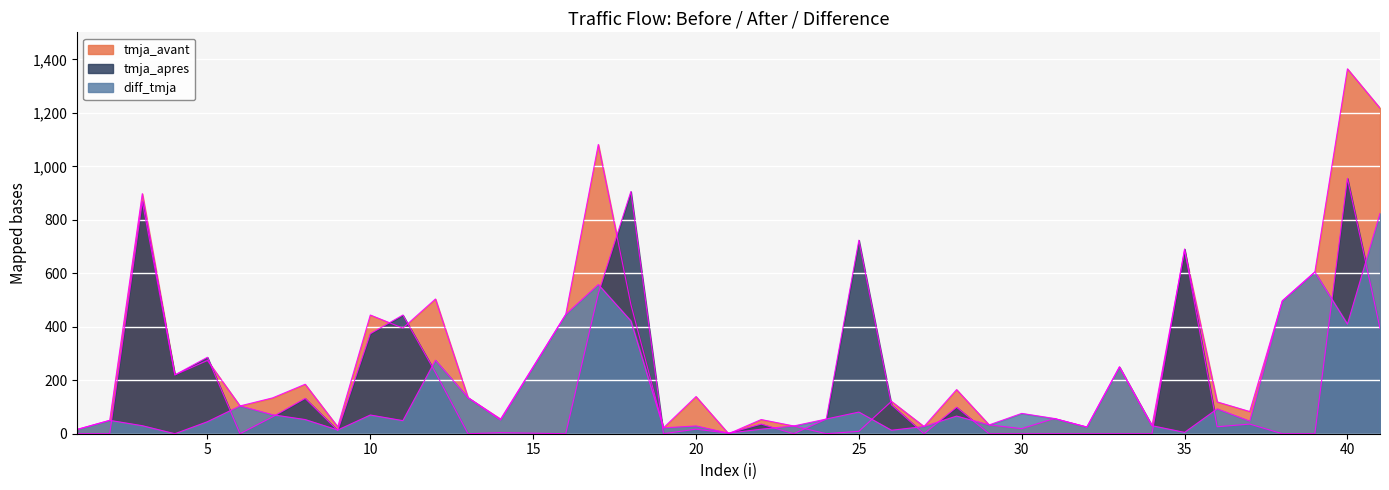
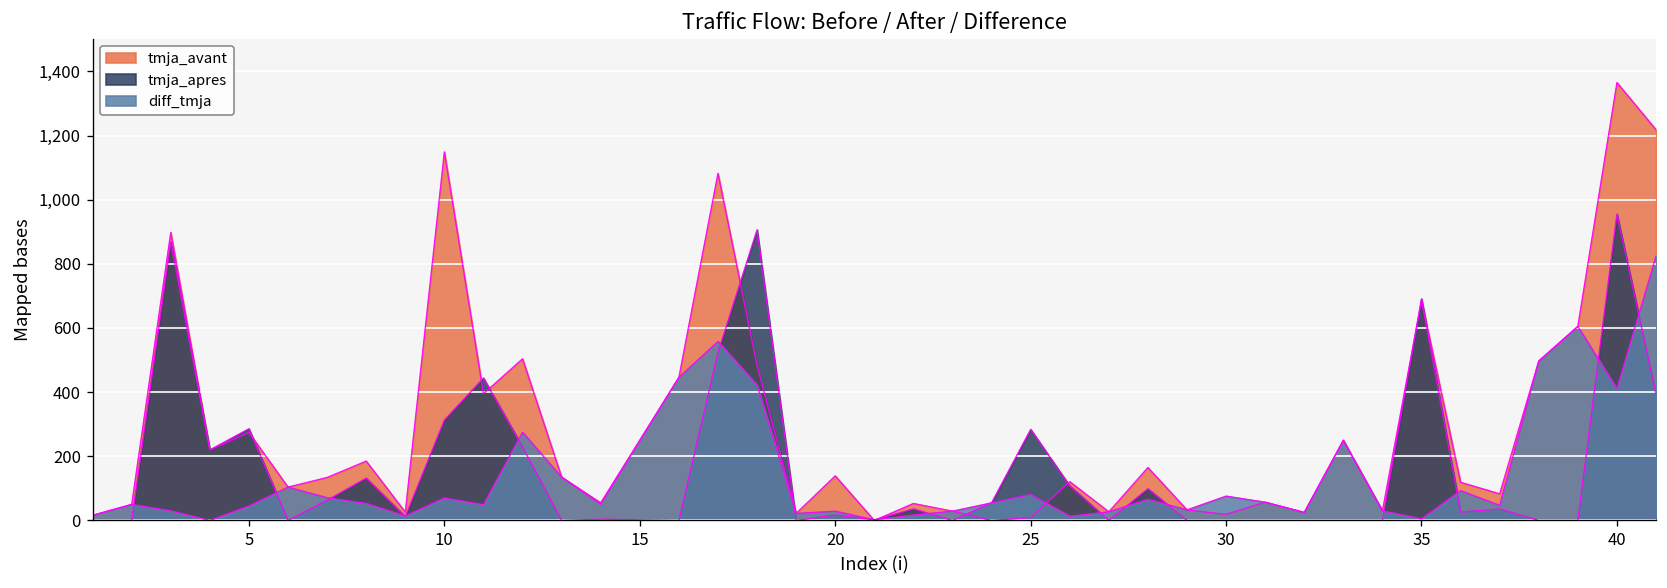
  {
    "tmja_avant": {
      "5": "270",
-     "10": "440",
+     "10": "1,150",
      "20": "140",
      "25": "10",
      "30": "20",
      "40": "1,370"
    },
    "tmja_apres": {
      "5": "290",
-     "10": "370",
+     "10": "310",
      "20": "20",
-     "25": "720",
+     "25": "280",
      "30": "0",
      "40": "960"
    },
    "diff_tmja": {
      "5": "50",
      "10": "70",
      "20": "30",
      "25": "80",
      "30": "80",
      "35": "10",
      "40": "410"
    }
  }
